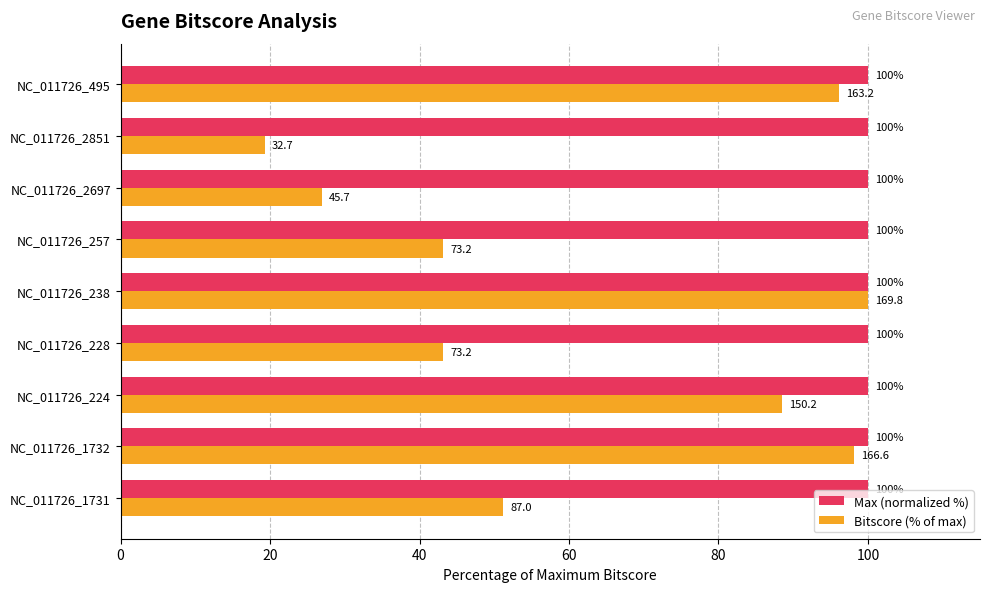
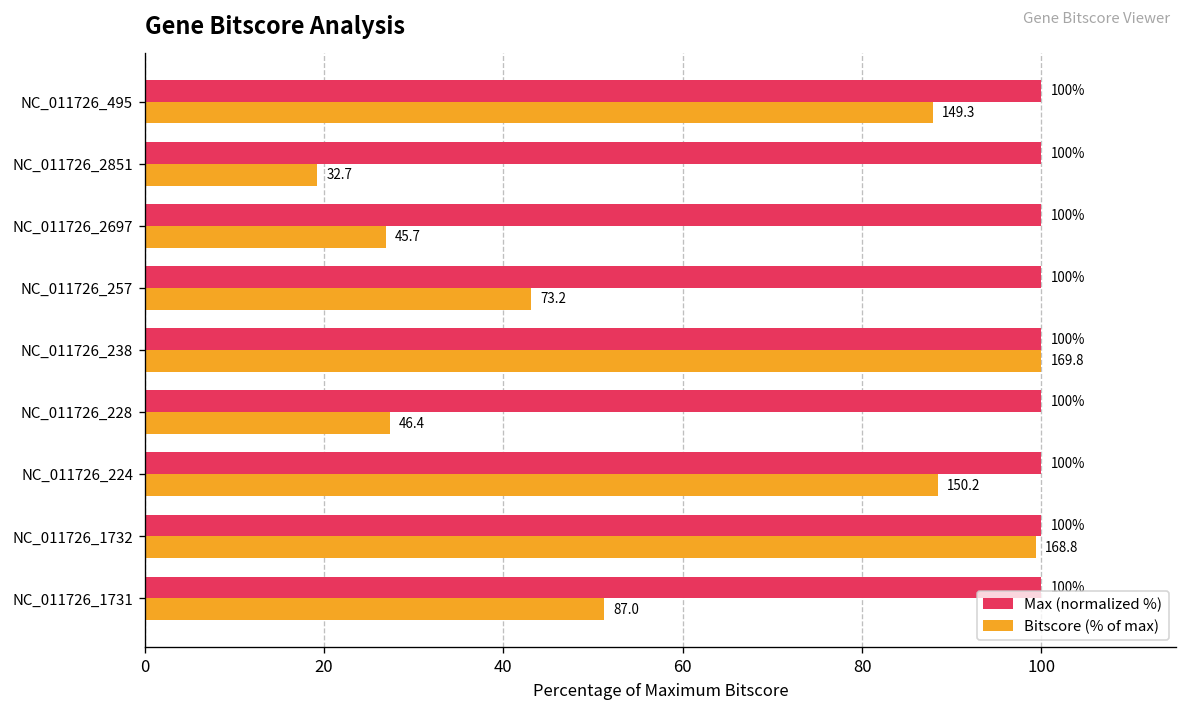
  {
    "Max (normalized %)": {
      "NC_011726_495": "100%",
      "NC_011726_2851": "100%",
      "NC_011726_2697": "100%",
      "NC_011726_257": "100%",
      "NC_011726_238": "100%",
      "NC_011726_228": "100%",
      "NC_011726_224": "100%",
      "NC_011726_1732": "100%"
    },
    "Bitscore (% of max)": {
-     "NC_011726_495": "163.2",
-     "NC_011726_228": "73.2",
-     "NC_011726_1732": "166.6"
+     "NC_011726_495": "149.3",
+     "NC_011726_228": "46.4",
+     "NC_011726_1732": "168.8"
    }
  }
